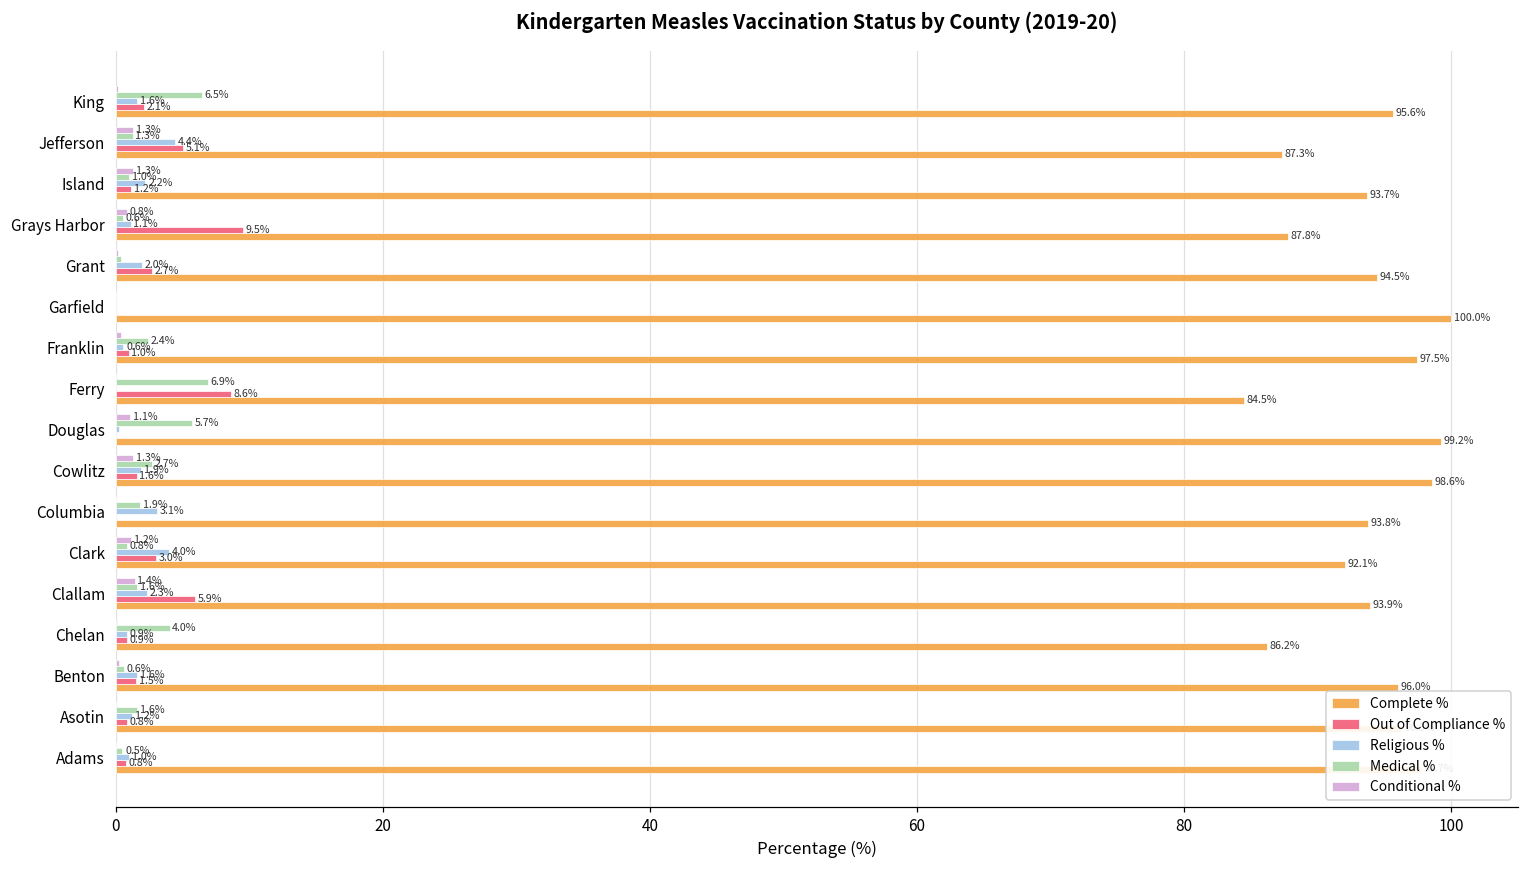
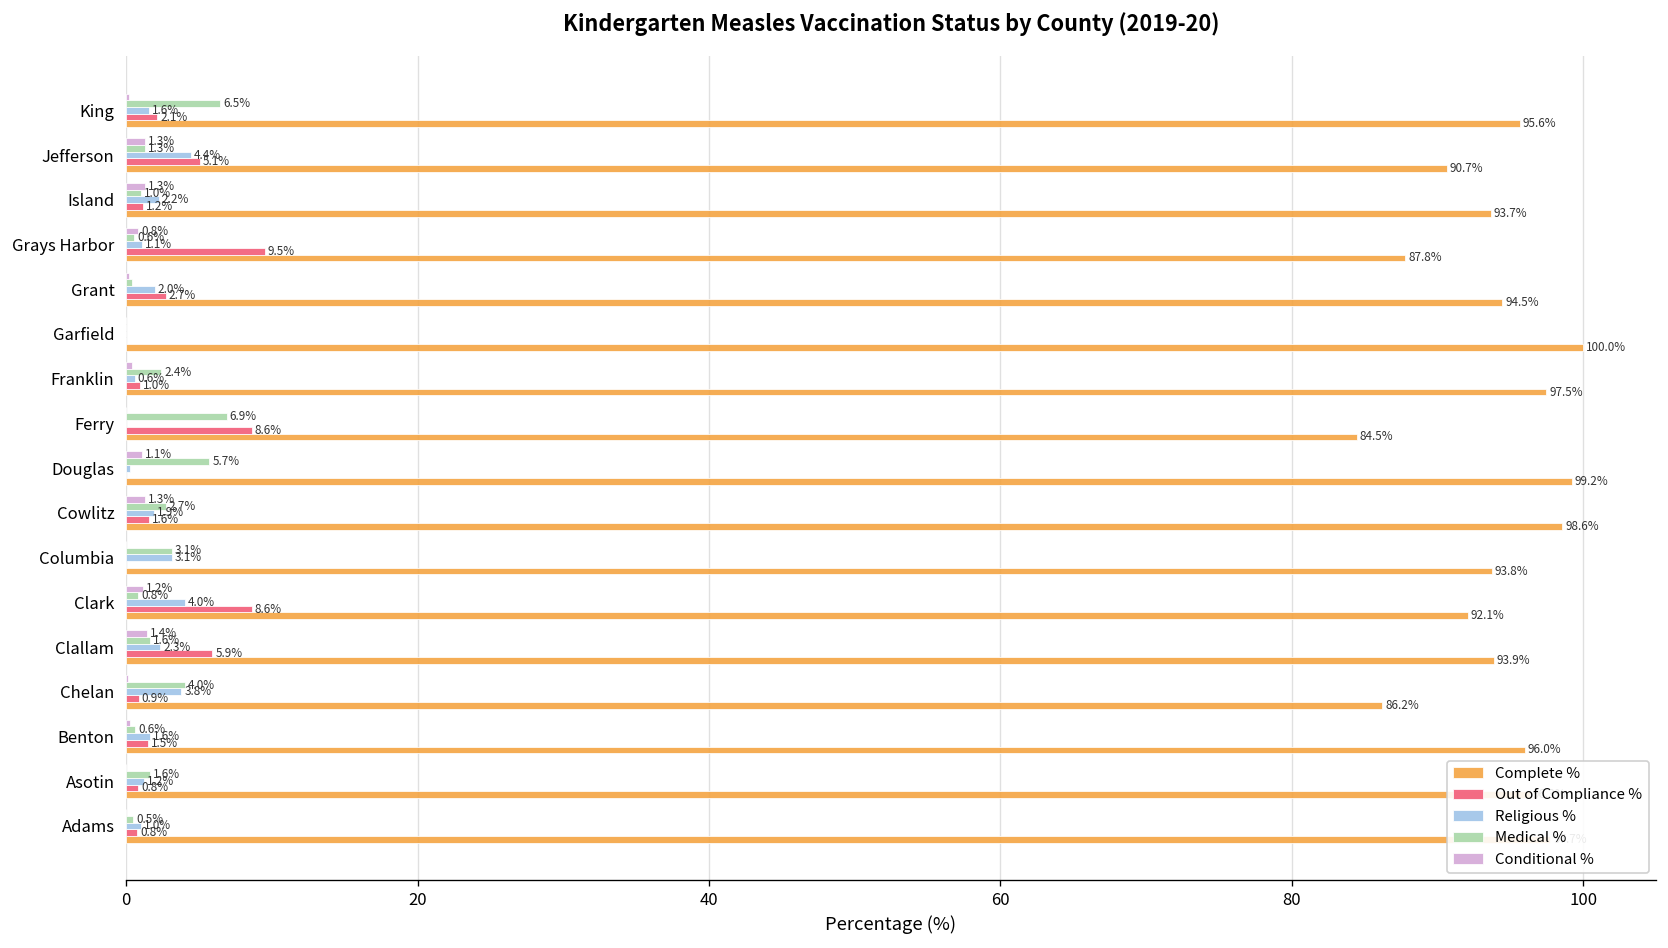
  {
    "Complete %": {
      "King": "95.6%",
-     "Jefferson": "87.3%",
+     "Jefferson": "90.7%",
      "Island": "93.7%",
      "Grays Harbor": "87.8%",
      "Grant": "94.5%",
      "Garfield": "100.0%",
      "Franklin": "97.5%",
      "Ferry": "84.5%",
      "Douglas": "99.2%",
      "Cowlitz": "98.6%",
      "Columbia": "93.8%",
      "Clark": "92.1%",
      "Clallam": "93.9%",
      "Chelan": "86.2%"
    },
    "Out of Compliance %": {
      "Grays Harbor": "9.5%",
      "Ferry": "8.6%",
-     "Clark": "3.0%",
+     "Clark": "8.6%",
      "Clallam": "5.9%"
    },
    "Religious %": {
      "Columbia": "3.1%",
-     "Chelan": "0.9%"
+     "Chelan": "3.8%"
    },
    "Medical %": {
      "King": "6.5%",
      "Franklin": "2.4%",
      "Ferry": "6.9%",
      "Douglas": "5.7%",
-     "Columbia": "1.9%",
+     "Columbia": "3.1%",
      "Chelan": "4.0%"
    },
    "Conditional %": {
      "Douglas": "1.1%",
      "Cowlitz": "1.3%"
    }
  }
